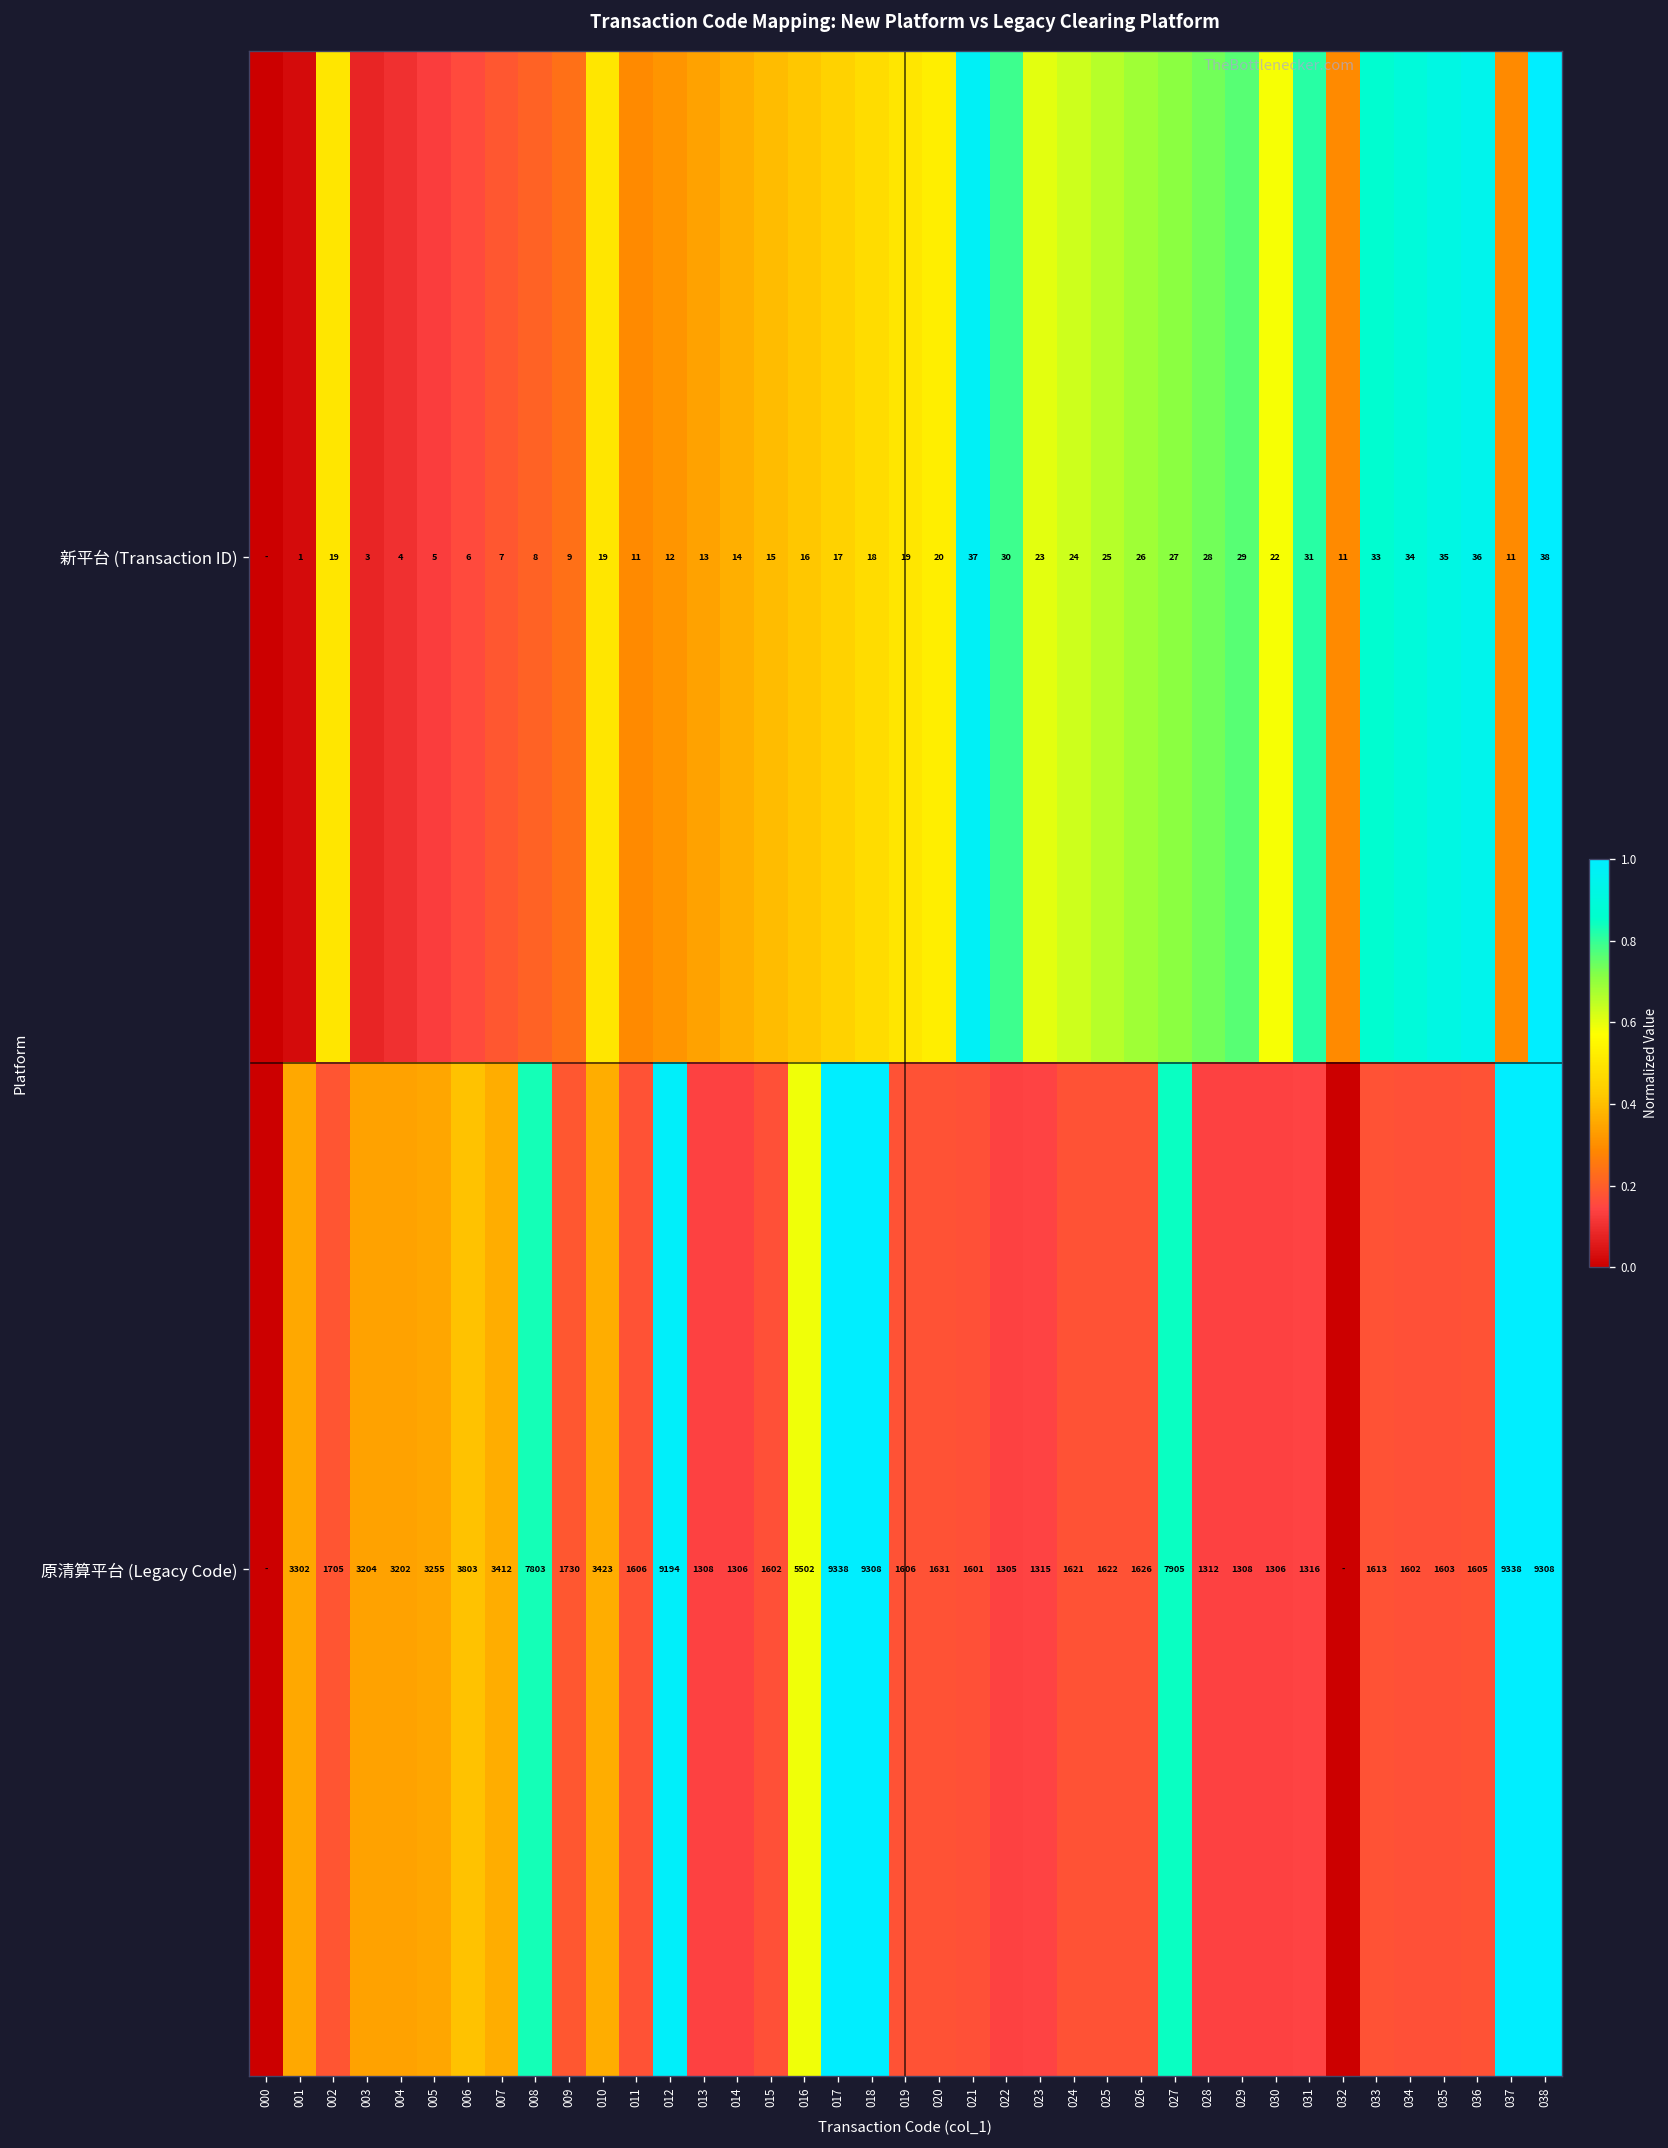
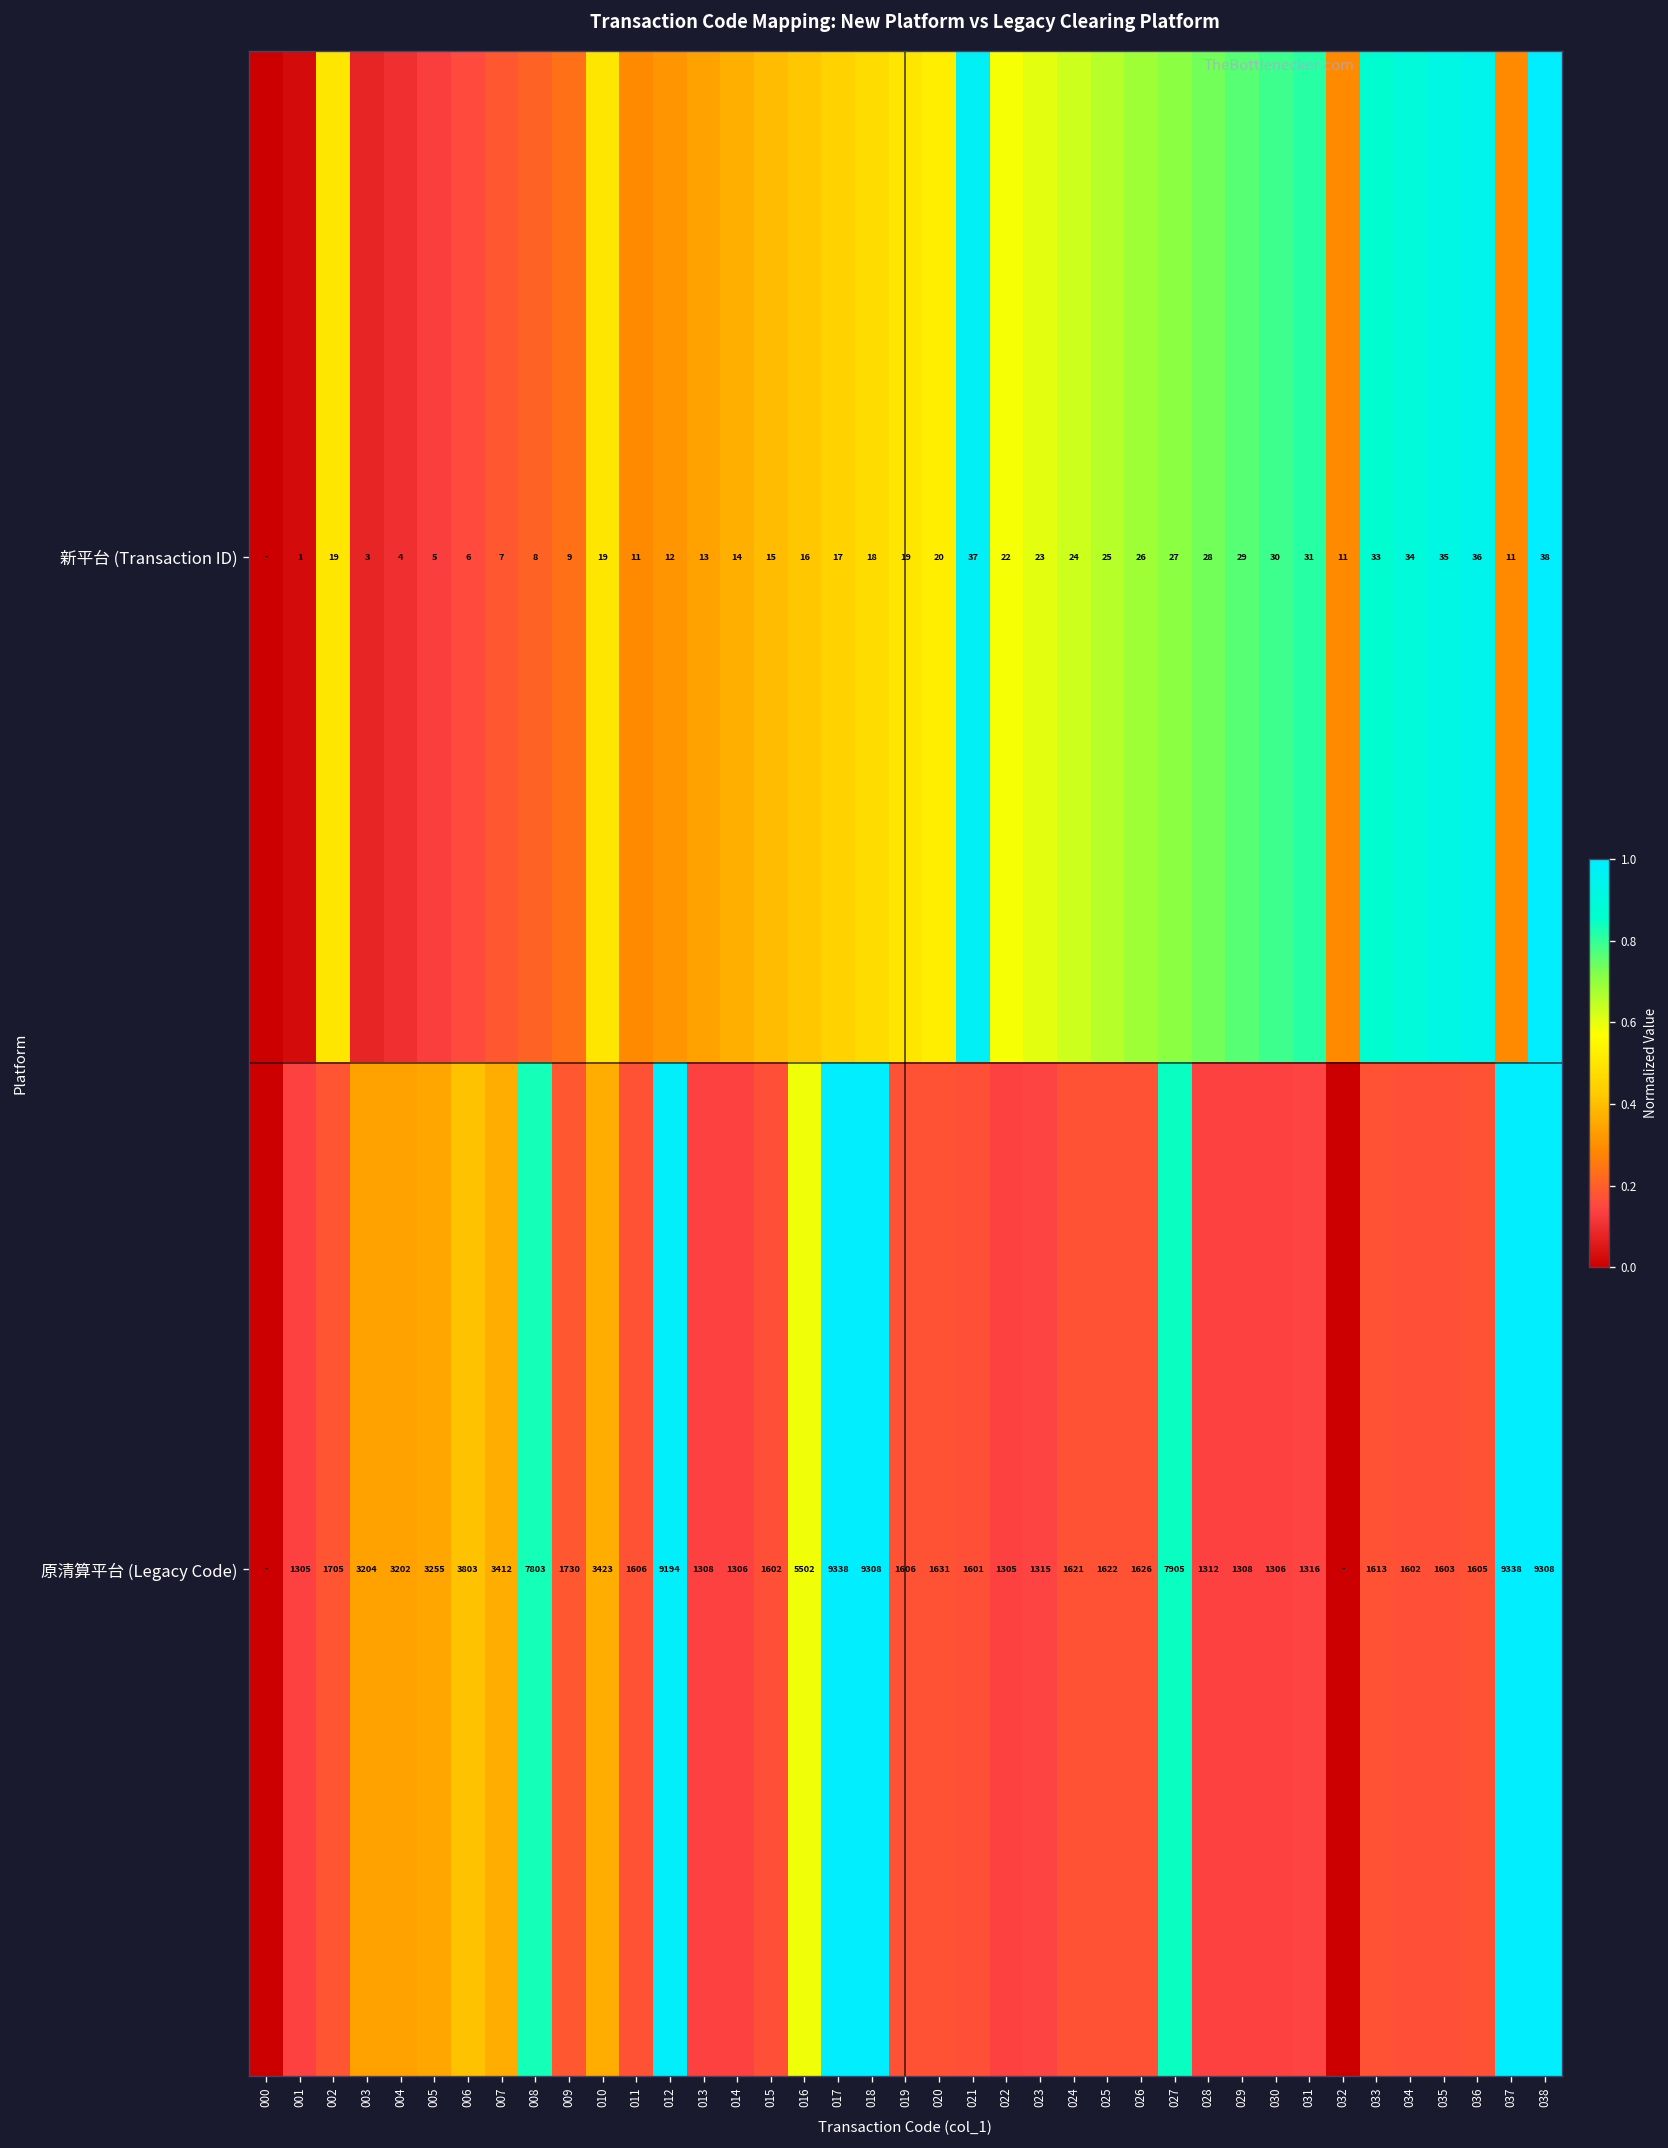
  {
    "新平台 (Transaction ID)": {
      "001": 1,
      "002": 19,
      "003": 3,
      "004": 4,
      "005": 5,
      "006": 6,
      "007": 7,
      "008": 8,
      "009": 9,
      "010": 19,
      "011": 11,
      "012": 12,
      "013": 13,
      "014": 14,
      "015": 15,
      "016": 16,
      "017": 17,
      "018": 18,
      "019": 19,
      "020": 20,
      "021": 37,
-     "022": 30,
+     "022": 22,
      "023": 23,
      "024": 24,
      "025": 25,
      "026": 26,
      "027": 27,
      "028": 28,
      "029": 29,
-     "030": 22,
+     "030": 30,
      "031": 31,
      "032": 11,
      "033": 33,
      "034": 34,
      "035": 35,
      "036": 36,
      "037": 11,
      "038": 38
    },
    "原清算平台 (Legacy Code)": {
-     "001": 3302,
+     "001": 1305,
      "002": 1705,
      "003": 3204,
      "004": 3202,
      "005": 3255,
      "006": 3803,
      "007": 3412,
      "008": 7803,
      "009": 1730,
      "010": 3423,
      "011": 1606,
      "012": 9194,
      "013": 1308,
      "014": 1306,
      "015": 1602,
      "016": 5502,
      "017": 9338,
      "018": 9308,
      "019": 1606,
      "020": 1631,
      "021": 1601,
      "022": 1305,
      "023": 1315,
      "024": 1621,
      "025": 1622,
      "026": 1626,
      "027": 7905,
      "028": 1312,
      "029": 1308,
      "030": 1306,
      "031": 1316,
      "033": 1613,
      "034": 1602,
      "035": 1603,
      "036": 1605,
      "037": 9338,
      "038": 9308
    }
  }
